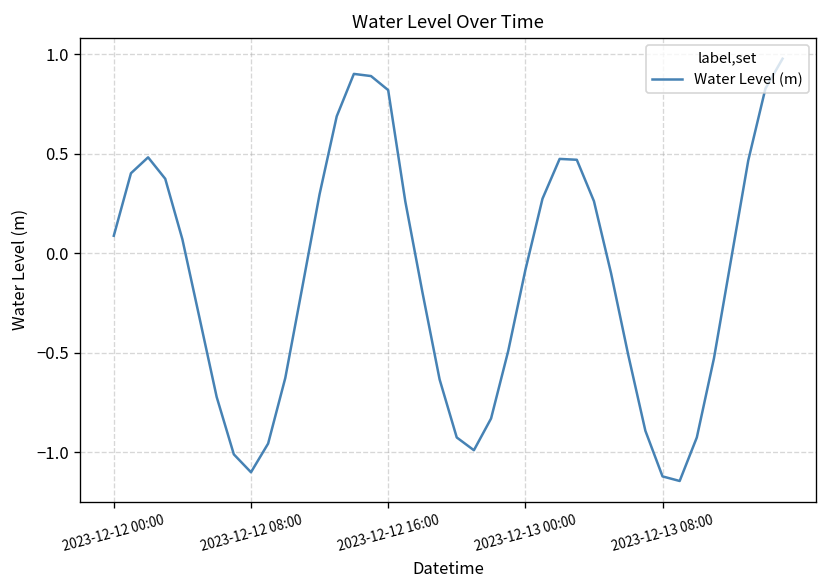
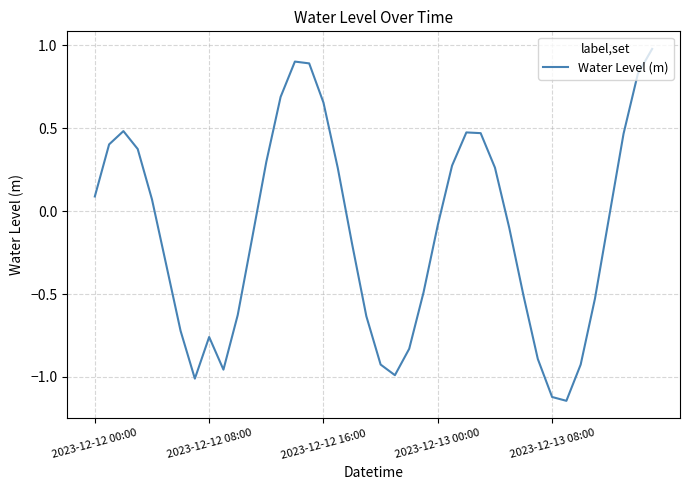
  {
    "2023-12-12 00:00": 0.09,
-   "2023-12-12 08:00": -1.10,
-   "2023-12-12 16:00": 0.82,
+   "2023-12-12 08:00": -0.76,
+   "2023-12-12 16:00": 0.65,
    "2023-12-13 00:00": -0.08,
    "2023-12-13 08:00": -1.12
  }
